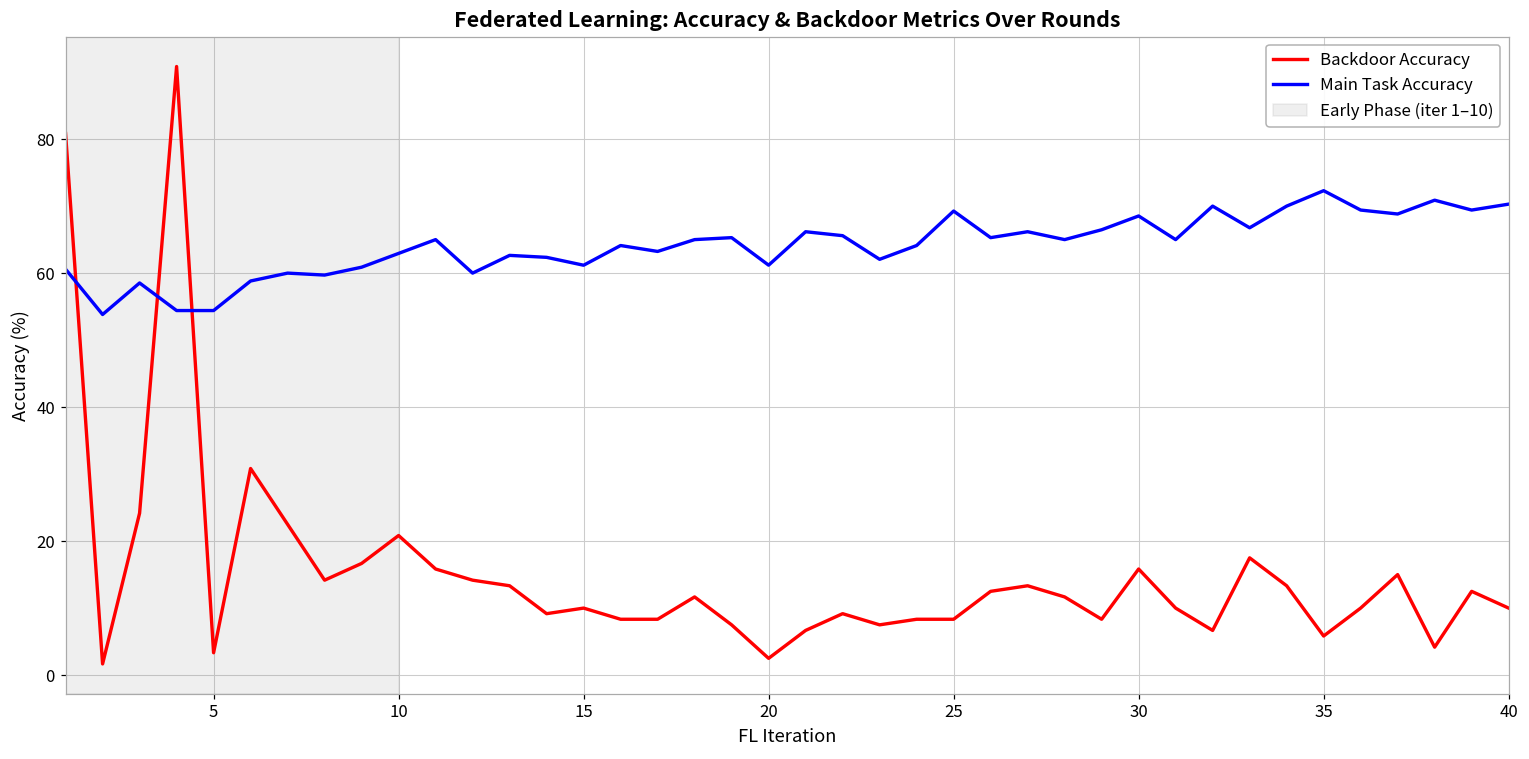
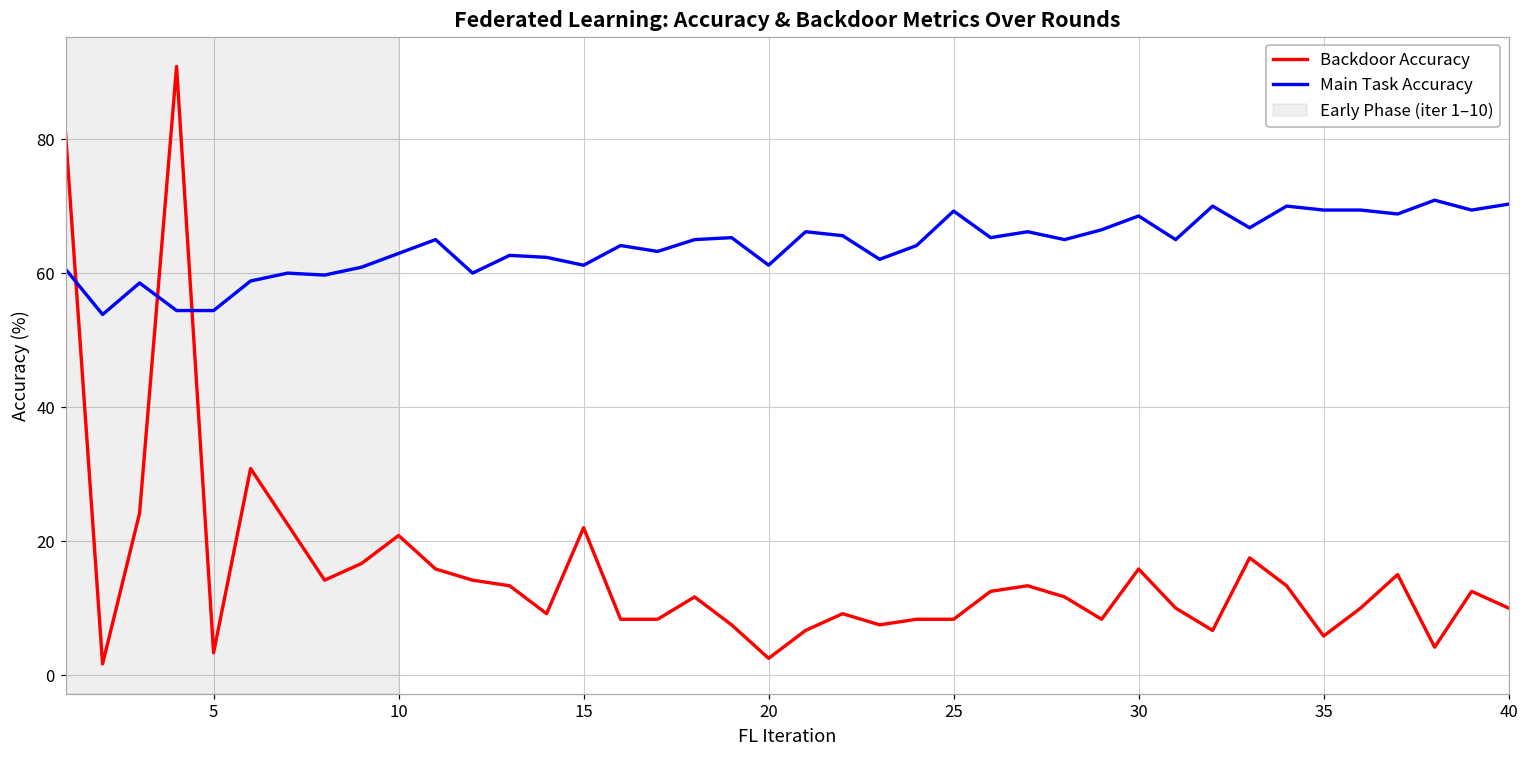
  {
    "Backdoor Accuracy": {
      "5": 3,
      "10": 21,
-     "15": 10,
+     "15": 22,
      "20": 3,
      "25": 8,
      "30": 16,
      "35": 6,
      "40": 10
    },
    "Main Task Accuracy": {
      "5": 54,
      "10": 63,
      "15": 61,
      "20": 61,
      "25": 69,
      "30": 69,
-     "35": 72,
+     "35": 69,
      "40": 70
    }
  }
